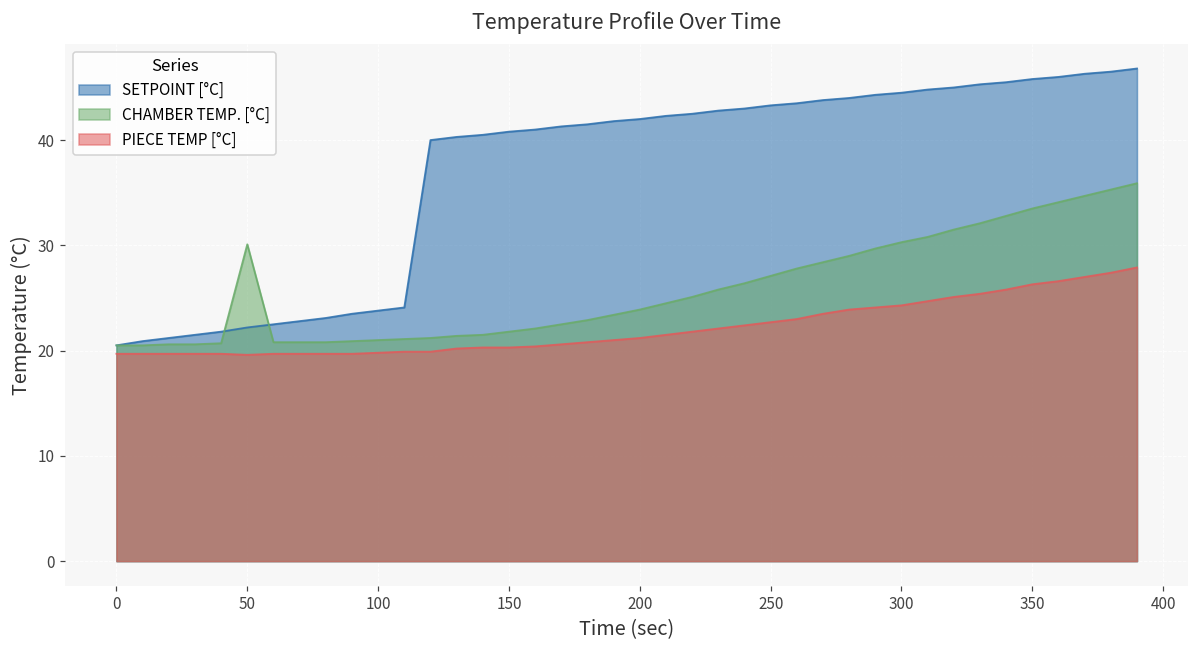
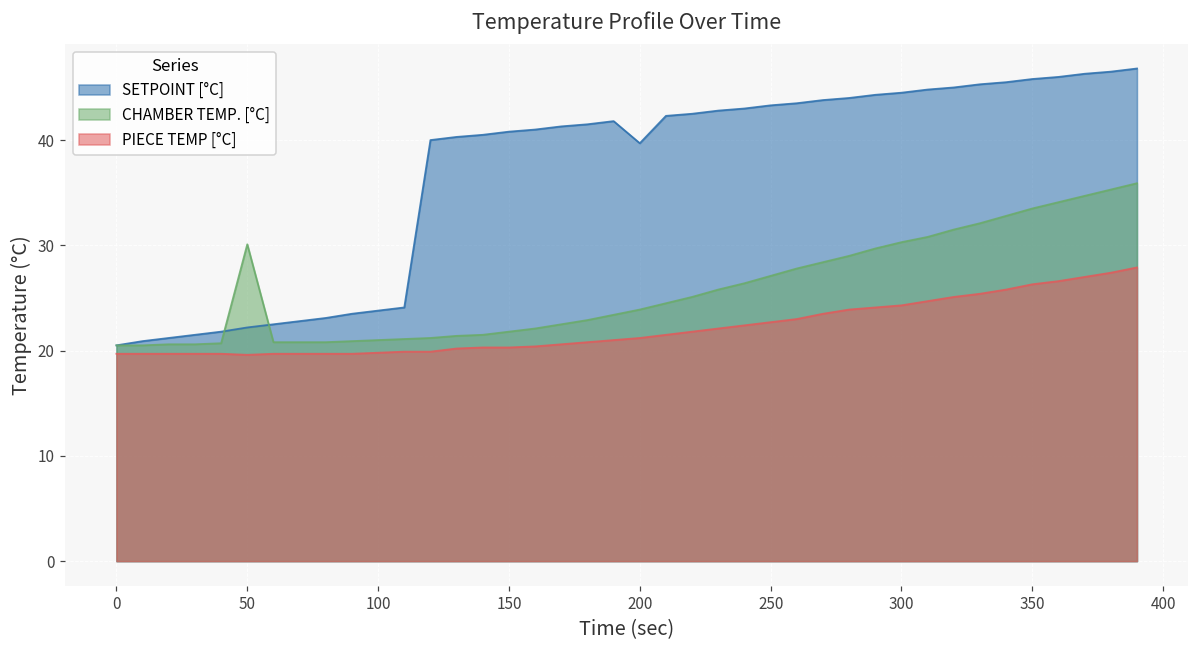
  {
    "SETPOINT [°C]": {
      "50": 22,
      "100": 24,
      "150": 41,
-     "200": 42,
+     "200": 40,
      "250": 43,
      "300": 45,
      "350": 46
    },
    "CHAMBER TEMP. [°C]": {
      "50": 30,
      "100": 21,
      "150": 22,
      "200": 24,
      "250": 27,
      "300": 30,
      "350": 34
    },
    "PIECE TEMP [°C]": {
      "0": 20,
      "50": 20,
      "100": 20,
      "150": 20,
      "200": 21,
      "250": 23,
      "300": 24,
      "350": 26
    }
  }
